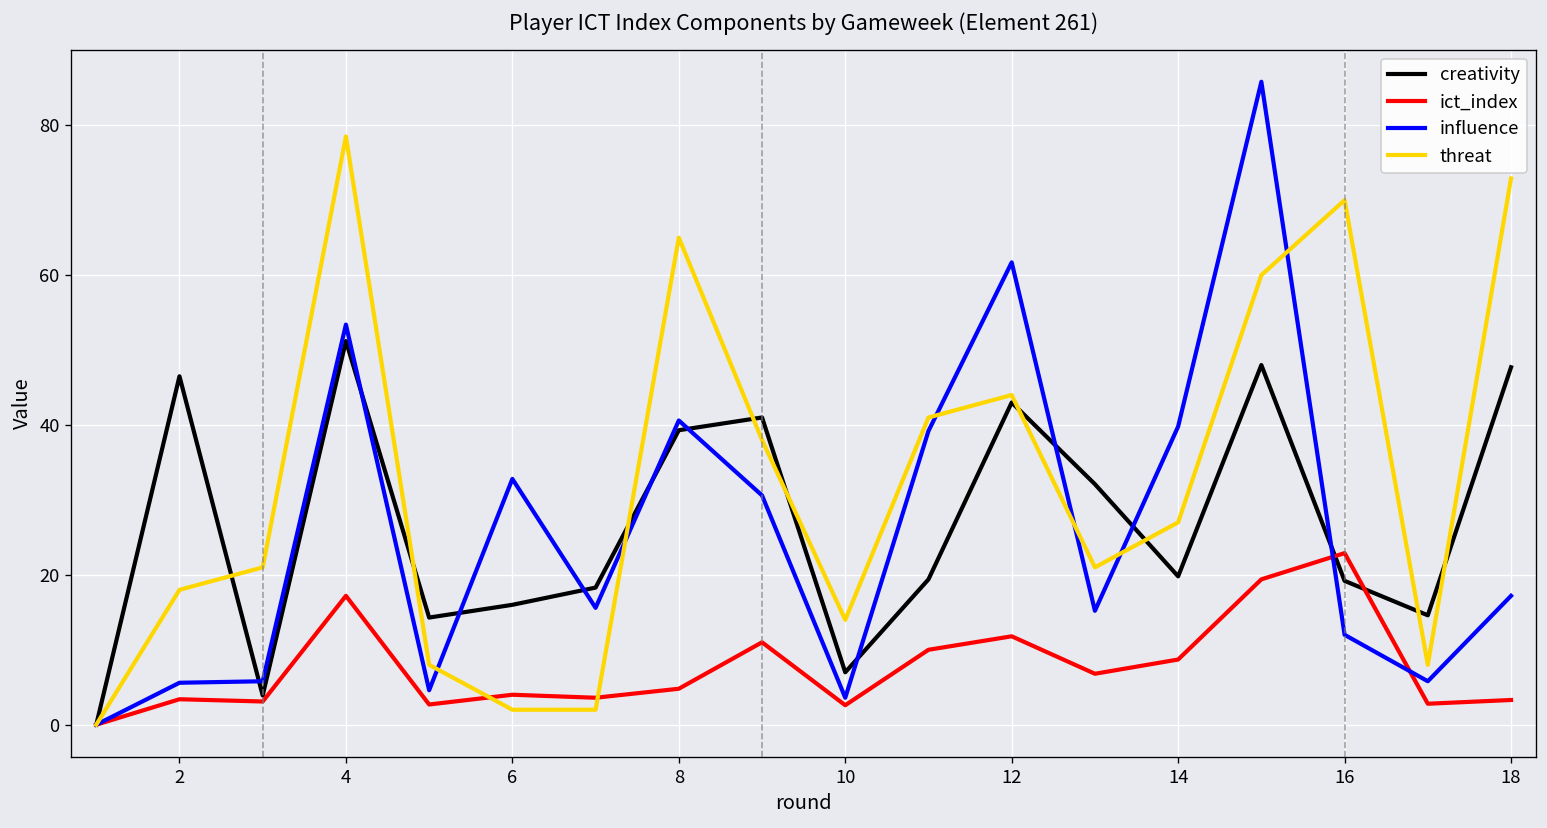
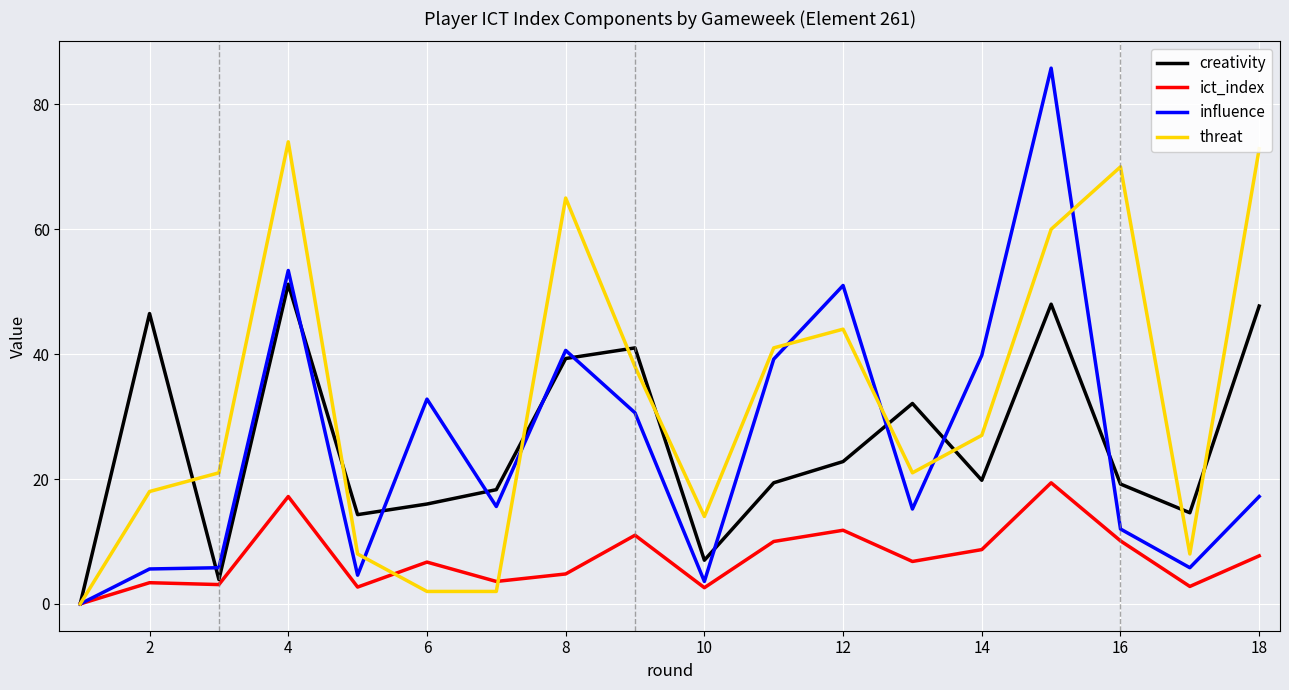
  {
    "creativity": {
      "2": 47,
      "4": 51,
      "6": 16,
      "8": 39,
      "10": 7,
-     "12": 43,
+     "12": 23,
      "14": 20,
      "16": 19,
      "18": 48
    },
    "ict_index": {
      "2": 3,
      "4": 17,
-     "6": 4,
+     "6": 7,
      "8": 5,
      "10": 3,
      "12": 12,
      "14": 9,
-     "16": 23,
-     "18": 3
+     "16": 10,
+     "18": 8
    },
    "influence": {
      "2": 6,
      "4": 53,
      "6": 33,
      "8": 41,
      "10": 4,
-     "12": 62,
+     "12": 51,
      "14": 40,
      "16": 12,
      "18": 17
    },
    "threat": {
      "2": 18,
-     "4": 79,
+     "4": 74,
      "6": 2,
      "8": 65,
      "10": 14,
      "12": 44,
      "14": 27,
      "16": 70
    }
  }
